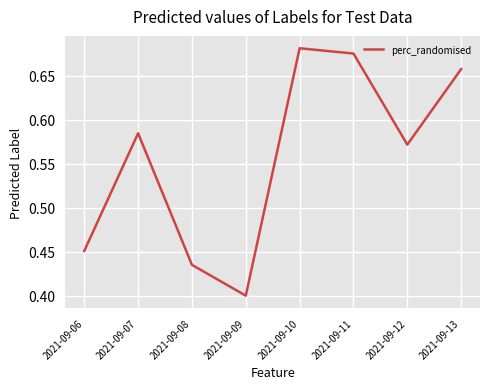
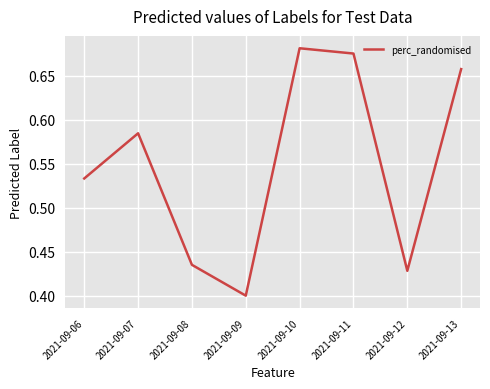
  {
-   "2021-09-06": 0.45,
+   "2021-09-06": 0.53,
    "2021-09-07": 0.58,
    "2021-09-08": 0.44,
    "2021-09-09": 0.40,
    "2021-09-10": 0.68,
    "2021-09-11": 0.68,
-   "2021-09-12": 0.57,
+   "2021-09-12": 0.43,
    "2021-09-13": 0.66
  }
